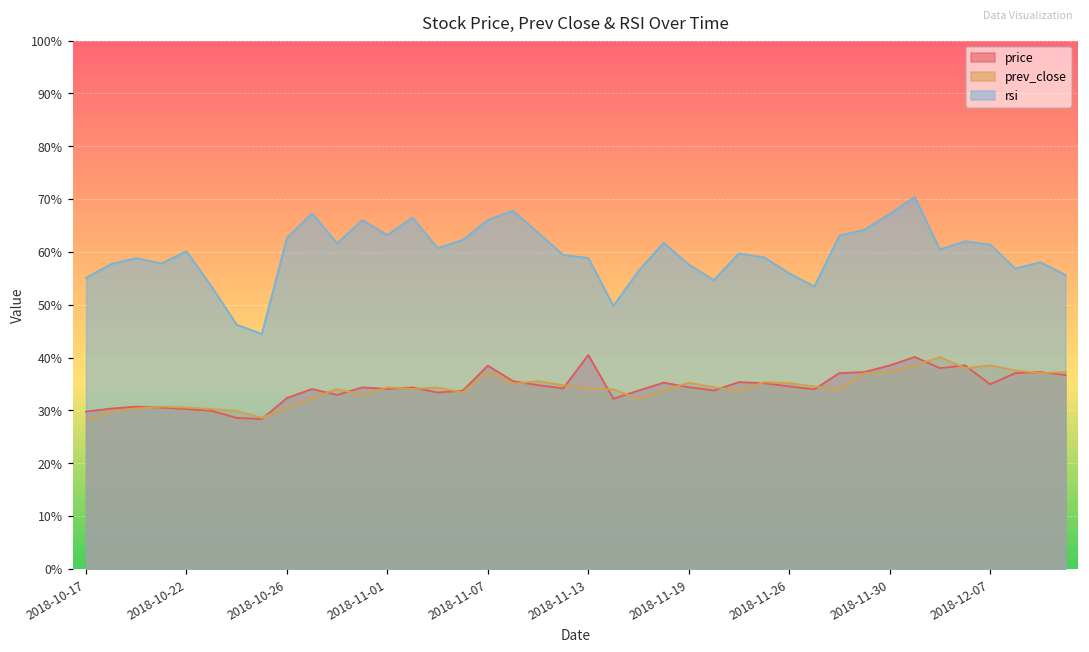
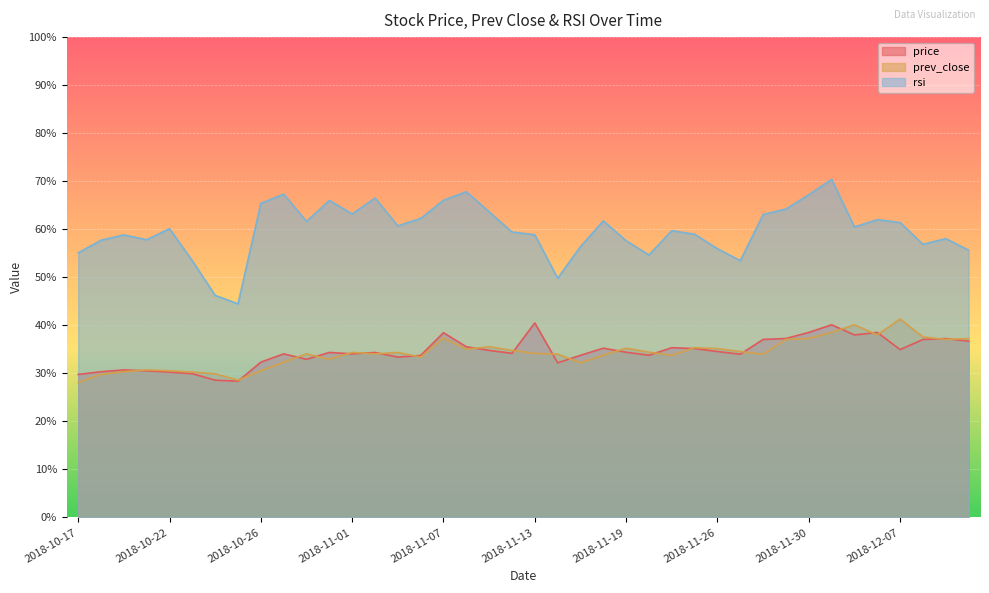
  {
    "price": {
      "2018-10-26": "32%",
      "2018-11-07": "38%",
      "2018-11-13": "41%",
      "2018-11-19": "34%",
      "2018-11-26": "35%",
      "2018-11-30": "39%",
      "2018-12-07": "35%"
    },
    "prev_close": {
      "2018-10-26": "31%",
      "2018-11-07": "37%",
      "2018-11-13": "34%",
      "2018-11-19": "35%",
      "2018-11-26": "35%",
      "2018-11-30": "37%",
-     "2018-12-07": "39%"
+     "2018-12-07": "41%"
    },
    "rsi": {
      "2018-10-22": "60%",
-     "2018-10-26": "63%",
+     "2018-10-26": "65%",
      "2018-11-01": "63%",
      "2018-11-07": "66%",
      "2018-11-13": "59%",
      "2018-11-19": "58%",
      "2018-11-26": "56%",
      "2018-11-30": "67%",
      "2018-12-07": "61%"
    }
  }
